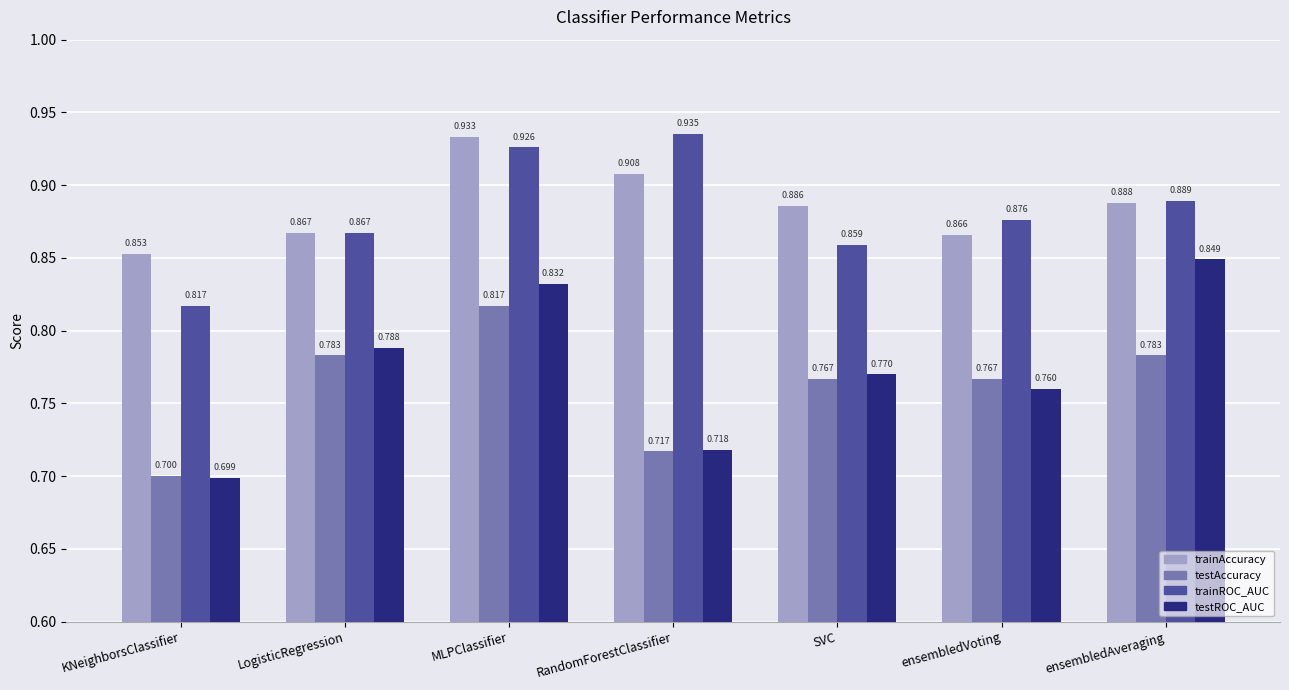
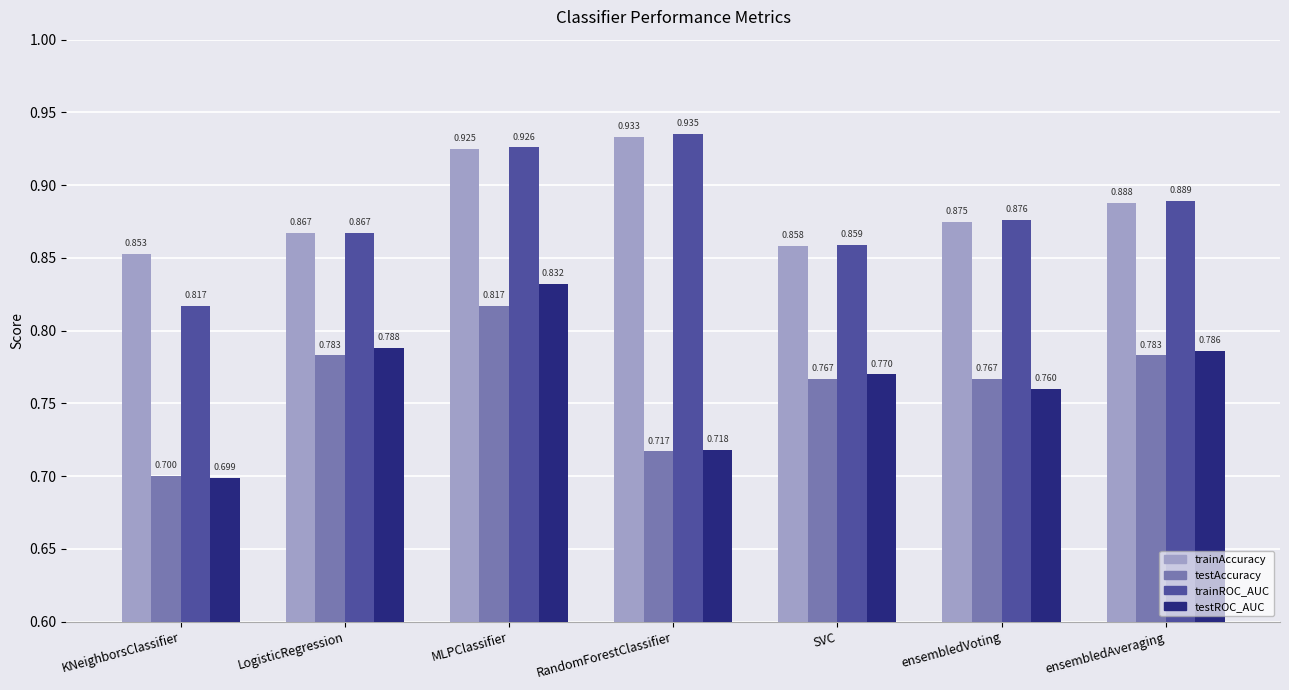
  {
    "trainAccuracy": {
      "KNeighborsClassifier": 0.853,
      "LogisticRegression": 0.867,
-     "MLPClassifier": 0.933,
-     "RandomForestClassifier": 0.908,
-     "SVC": 0.886,
-     "ensembledVoting": 0.866,
+     "MLPClassifier": 0.925,
+     "RandomForestClassifier": 0.933,
+     "SVC": 0.858,
+     "ensembledVoting": 0.875,
      "ensembledAveraging": 0.888
    },
    "testROC_AUC": {
      "KNeighborsClassifier": 0.699,
      "LogisticRegression": 0.788,
      "MLPClassifier": 0.832,
      "RandomForestClassifier": 0.718,
      "SVC": 0.770,
      "ensembledVoting": 0.760,
-     "ensembledAveraging": 0.849
+     "ensembledAveraging": 0.786
    }
  }
